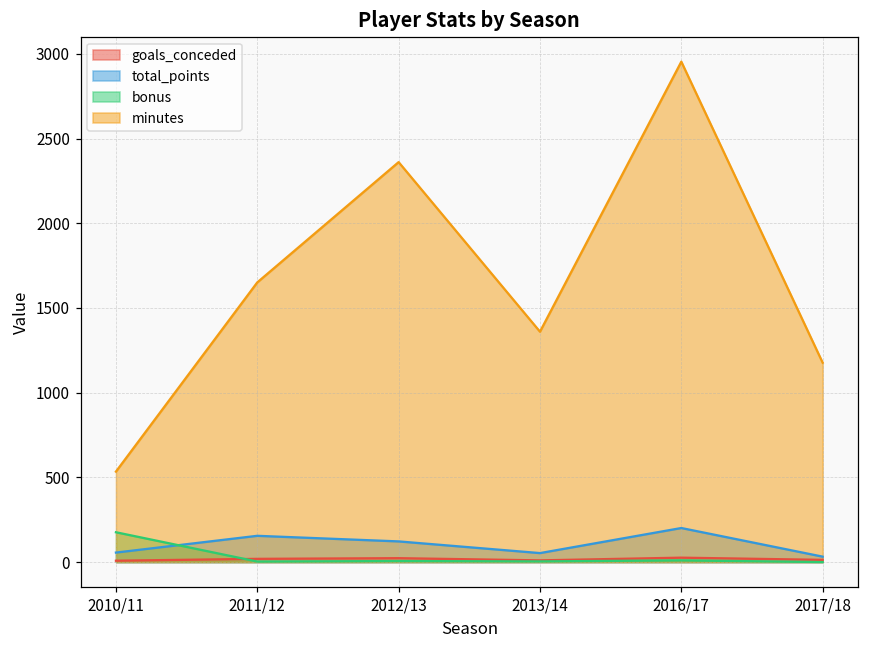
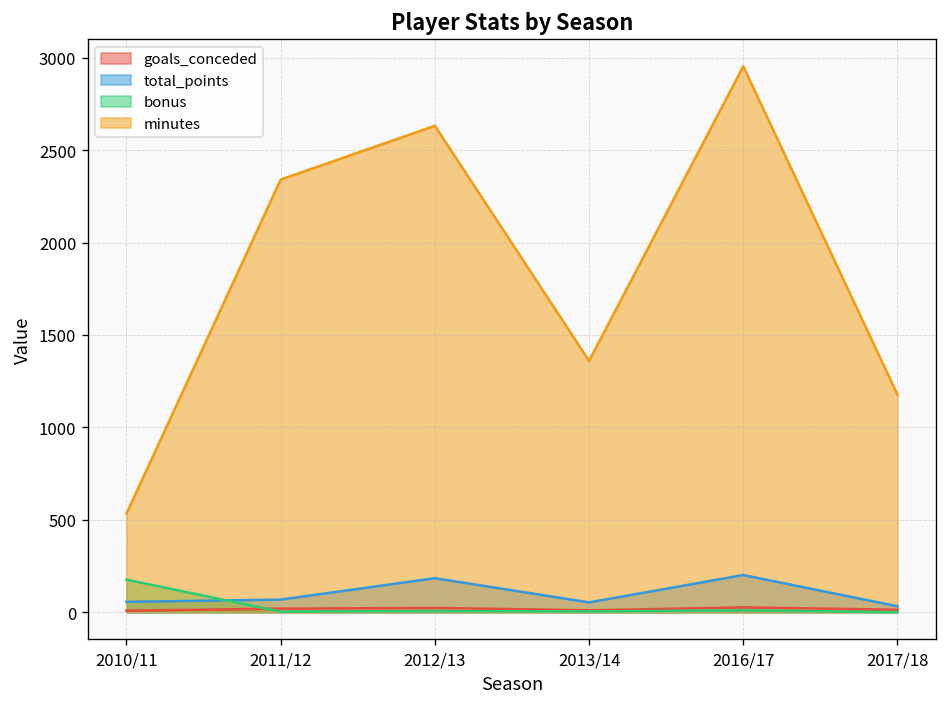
  {
    "goals_conceded": {
      "2010/11": 10,
      "2012/13": 20
    },
    "total_points": {
      "2010/11": 60,
-     "2011/12": 160,
-     "2012/13": 120,
+     "2011/12": 70,
+     "2012/13": 180,
      "2013/14": 50,
      "2016/17": 200,
      "2017/18": 30
    },
    "bonus": {
      "2010/11": 180,
      "2012/13": 10
    },
    "minutes": {
      "2010/11": 530,
-     "2011/12": 1650,
-     "2012/13": 2360,
+     "2011/12": 2340,
+     "2012/13": 2630,
      "2013/14": 1360,
      "2016/17": 2950,
      "2017/18": 1180
    }
  }
